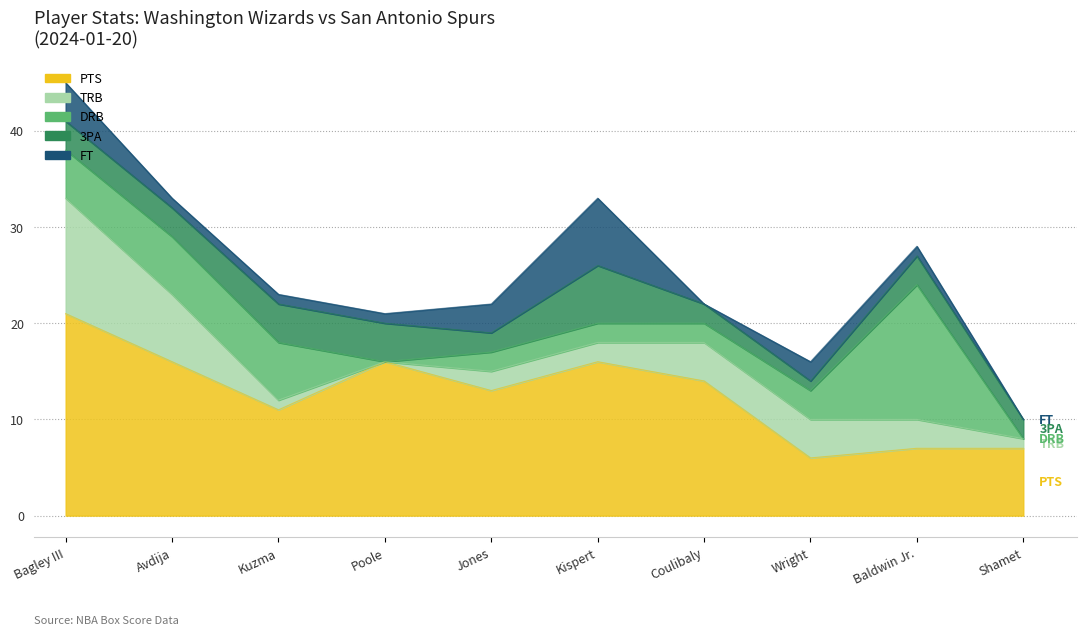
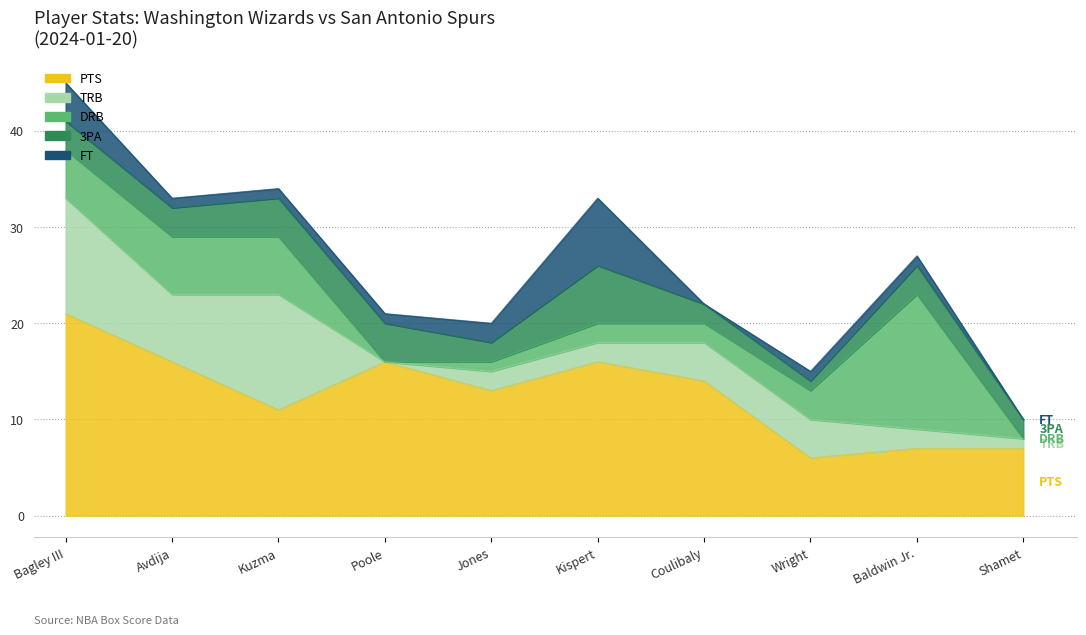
  {
    "PTS": {
      "Bagley III": 21,
      "Avdija": 16,
      "Kuzma": 11,
      "Jones": 13,
      "Kispert": 16,
      "Coulibaly": 14,
      "Wright": 6,
      "Baldwin Jr.": 7,
      "Shamet": 7
    },
    "TRB": {
      "Bagley III": 12,
      "Avdija": 7,
-     "Kuzma": 1,
+     "Kuzma": 12,
      "Jones": 2,
      "Kispert": 2,
      "Coulibaly": 4,
      "Wright": 4,
-     "Baldwin Jr.": 3
+     "Baldwin Jr.": 2
    },
    "DRB": {
      "Bagley III": 5,
      "Avdija": 6,
      "Kuzma": 6,
-     "Jones": 2,
+     "Jones": 1,
      "Kispert": 2,
      "Coulibaly": 2,
      "Wright": 3,
      "Baldwin Jr.": 14
    },
    "3PA": {
      "Bagley III": 3,
      "Avdija": 3,
      "Kuzma": 4,
      "Poole": 4,
      "Jones": 2,
      "Kispert": 6,
      "Wright": 1,
      "Baldwin Jr.": 3
    },
    "FT": {
      "Bagley III": 4,
      "Avdija": 1,
      "Kuzma": 1,
      "Poole": 1,
-     "Jones": 3,
+     "Jones": 2,
      "Kispert": 7,
-     "Wright": 2,
+     "Wright": 1,
      "Baldwin Jr.": 1
    }
  }
